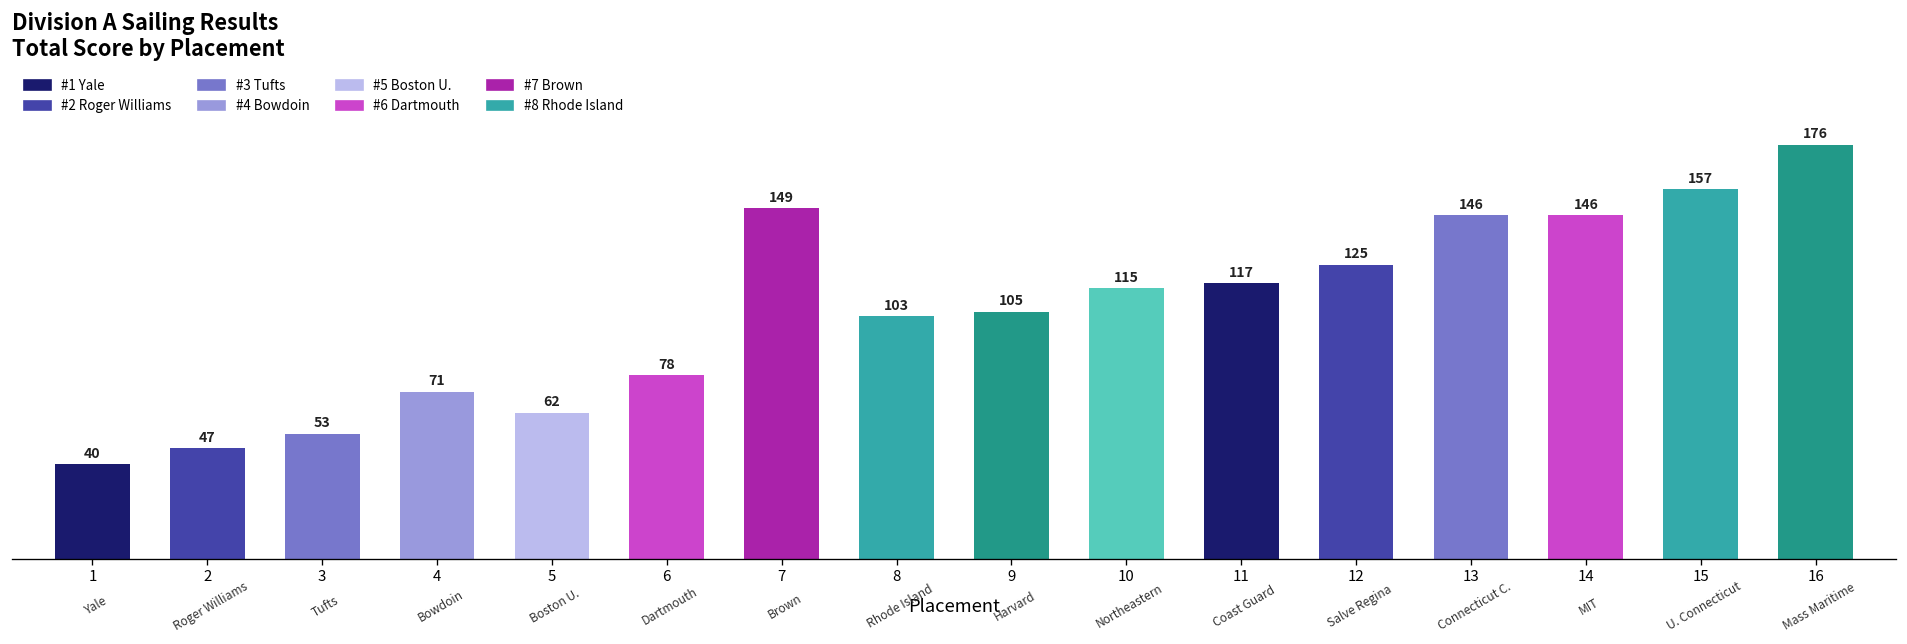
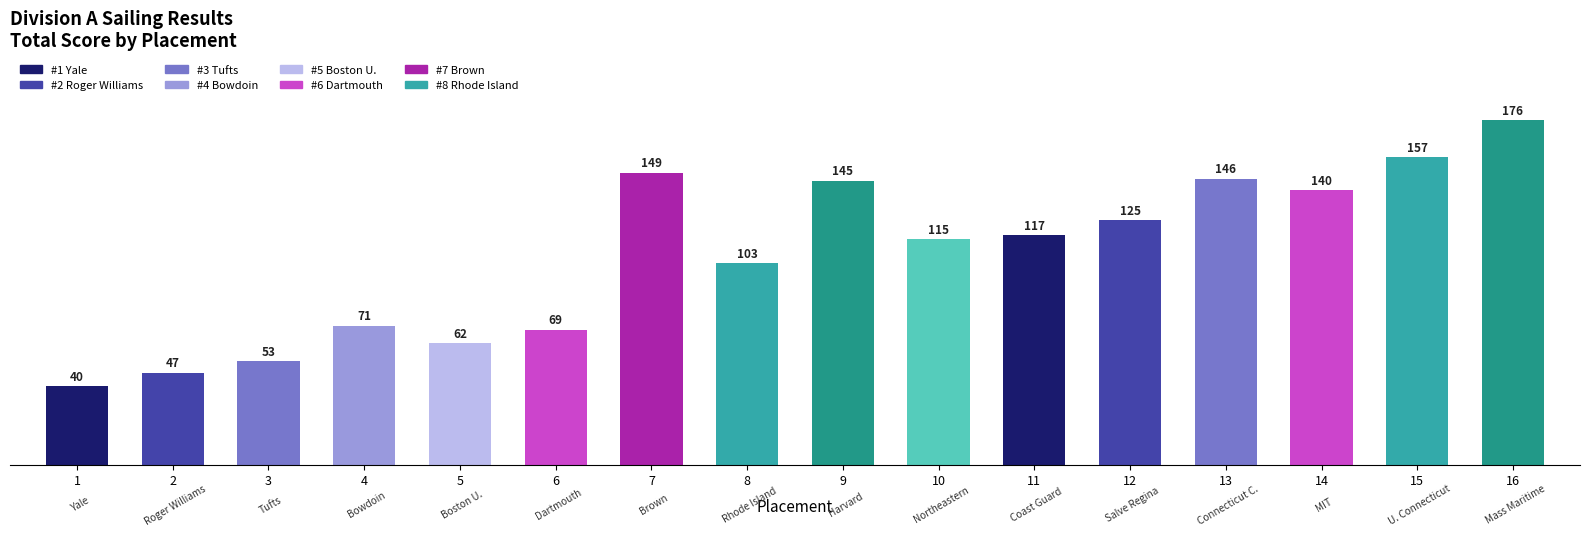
  {
    "1": 40,
    "2": 47,
    "3": 53,
    "4": 71,
    "5": 62,
-   "6": 78,
+   "6": 69,
    "7": 149,
    "8": 103,
-   "9": 105,
+   "9": 145,
    "10": 115,
    "11": 117,
    "12": 125,
    "13": 146,
-   "14": 146,
+   "14": 140,
    "15": 157,
    "16": 176
  }
